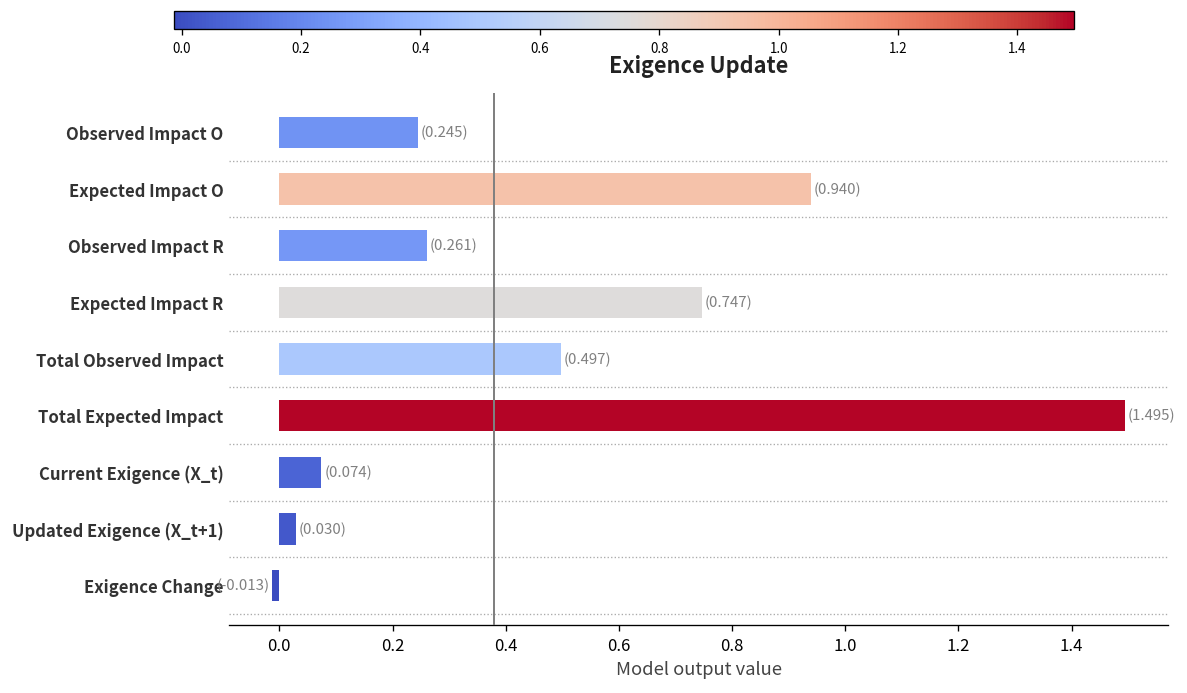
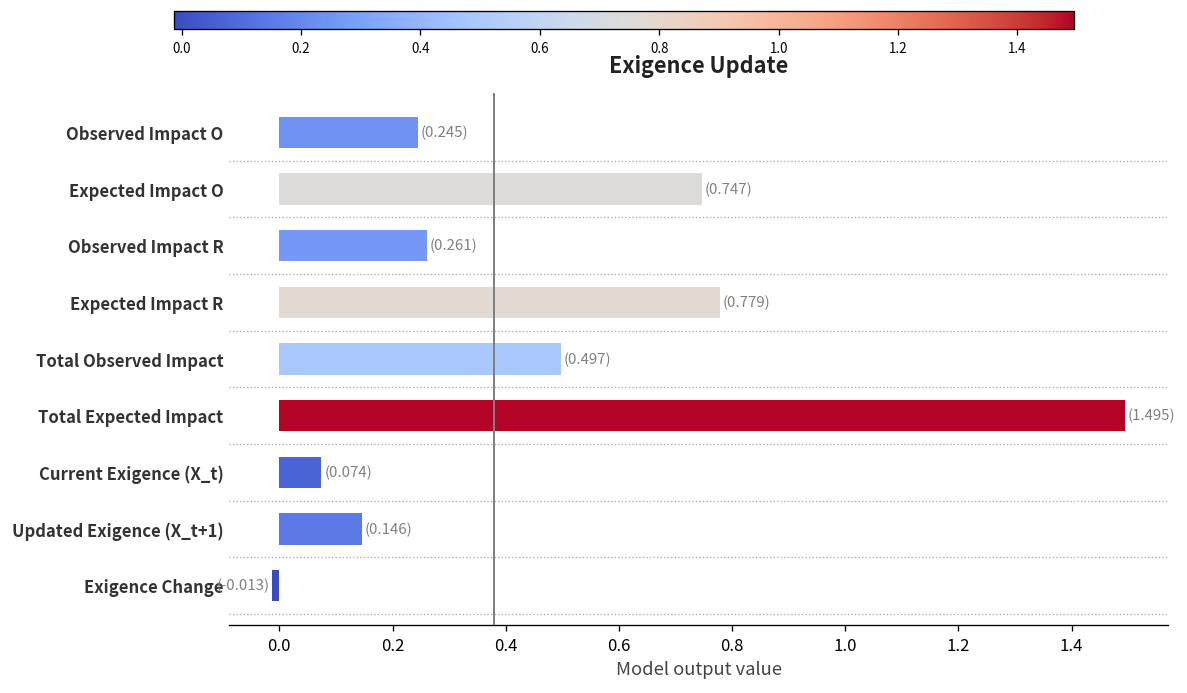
  {
    "Observed Impact O": "(0.245)",
-   "Expected Impact O": "(0.940)",
+   "Expected Impact O": "(0.747)",
    "Observed Impact R": "(0.261)",
-   "Expected Impact R": "(0.747)",
+   "Expected Impact R": "(0.779)",
    "Total Observed Impact": "(0.497)",
    "Total Expected Impact": "(1.495)",
    "Current Exigence (X_t)": "(0.074)",
-   "Updated Exigence (X_t+1)": "(0.030)",
+   "Updated Exigence (X_t+1)": "(0.146)",
    "Exigence Change": "(-0.013)"
  }
